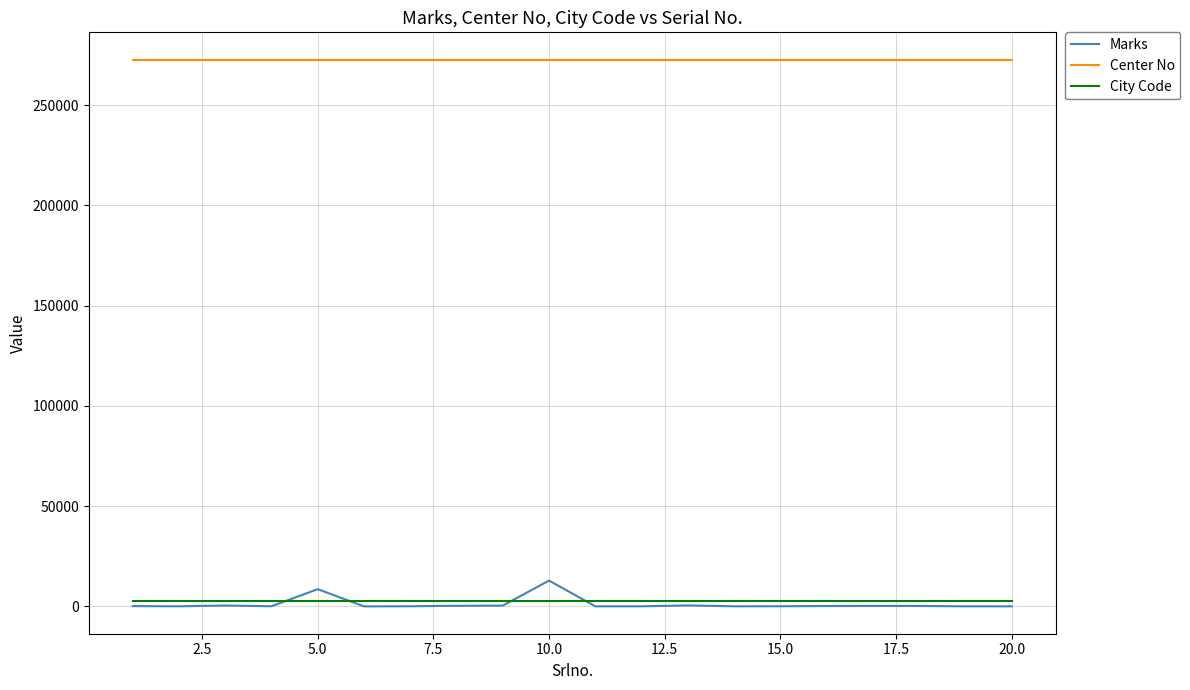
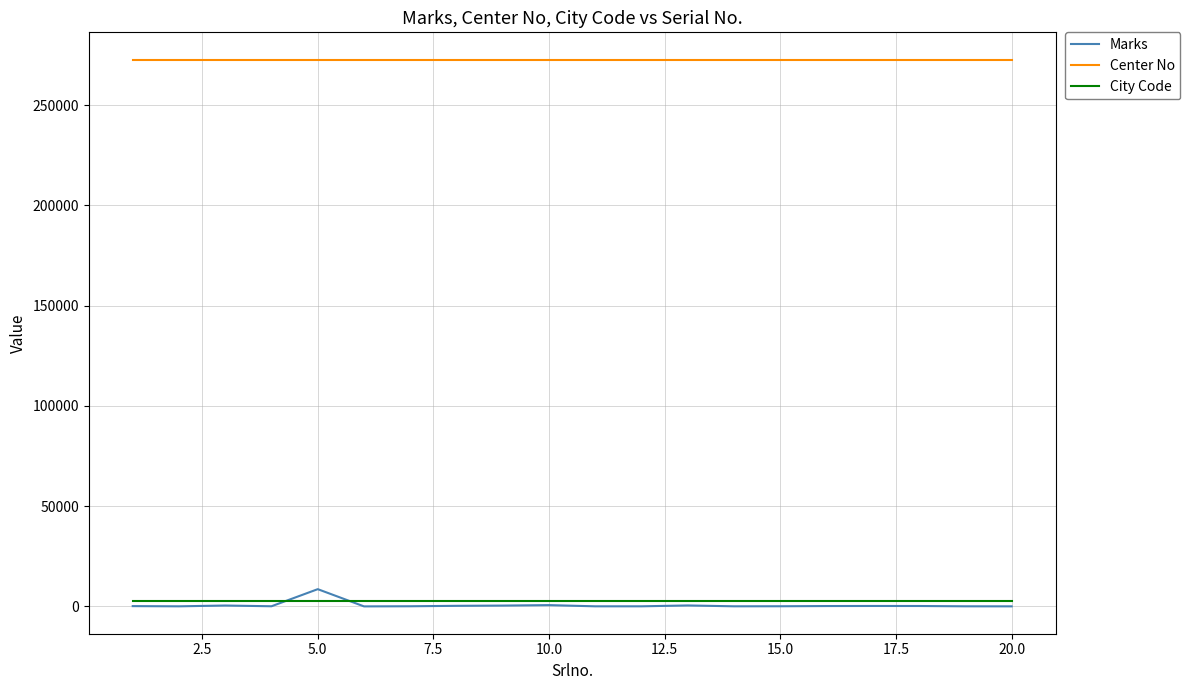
  {
    "Marks": {
      "5.0": 9000,
-     "10.0": 13000,
+     "10.0": 1000,
      "15.0": 0,
      "20.0": 0
    },
    "Center No": {
      "5.0": 273000,
      "10.0": 273000,
      "15.0": 273000,
      "20.0": 273000
    },
    "City Code": {
      "5.0": 3000,
      "10.0": 3000,
      "15.0": 3000,
      "20.0": 3000
    }
  }
